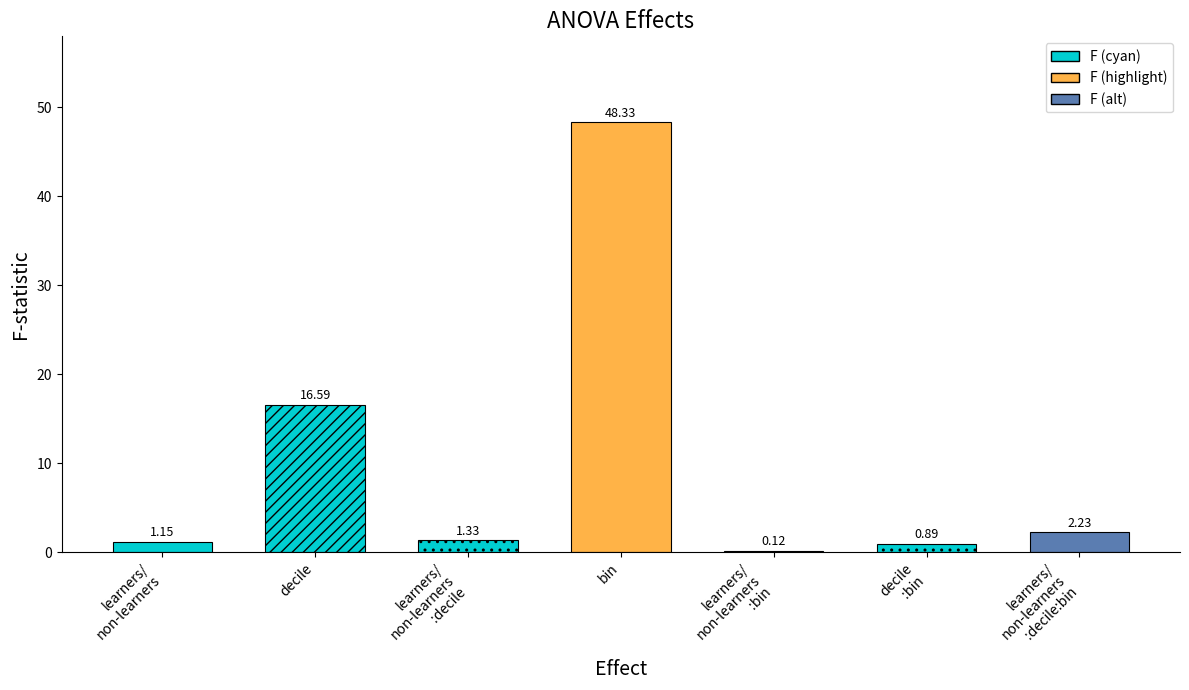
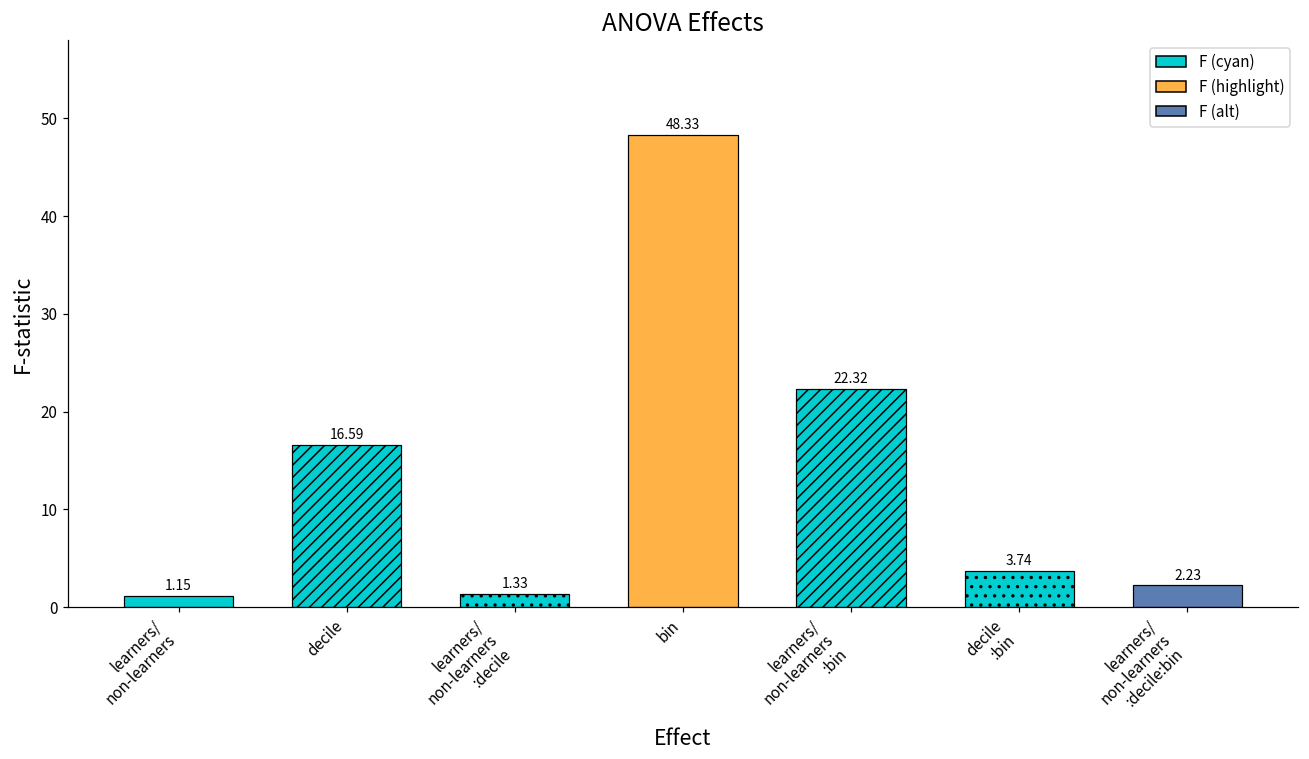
  {
    "learners/ non-learners": 1.15,
    "decile": 16.59,
    "learners/ non-learners :decile": 1.33,
    "bin": 48.33,
-   "learners/ non-learners :bin": 0.12,
-   "decile :bin": 0.89,
+   "learners/ non-learners :bin": 22.32,
+   "decile :bin": 3.74,
    "learners/ non-learners :decile:bin": 2.23
  }
